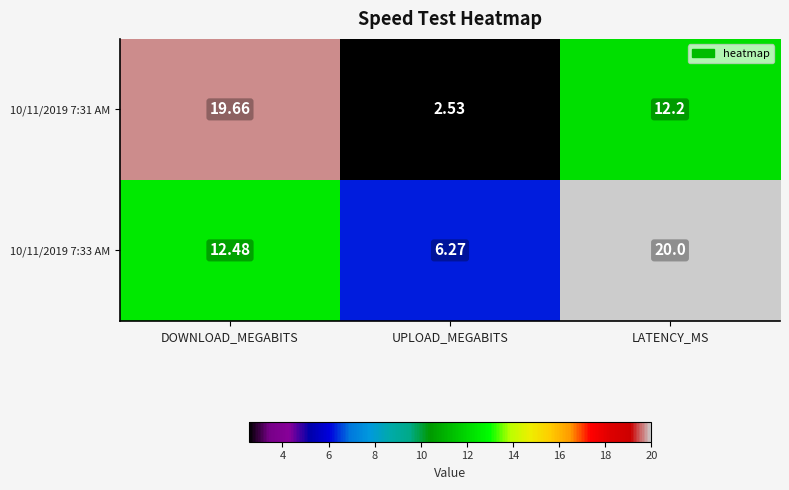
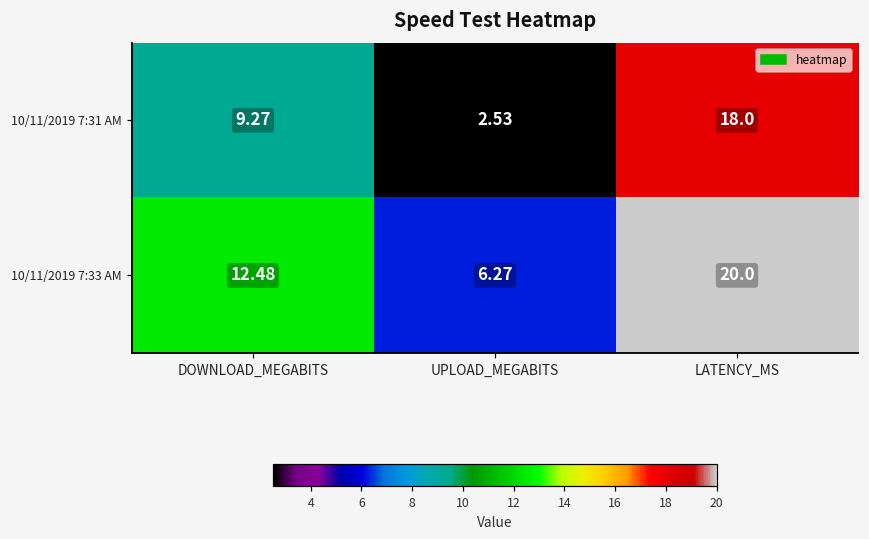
  {
    "10/11/2019 7:31 AM": {
-     "DOWNLOAD_MEGABITS": 19.66,
-     "LATENCY_MS": 12.2
+     "DOWNLOAD_MEGABITS": 9.27,
+     "LATENCY_MS": 18.0
    }
  }
